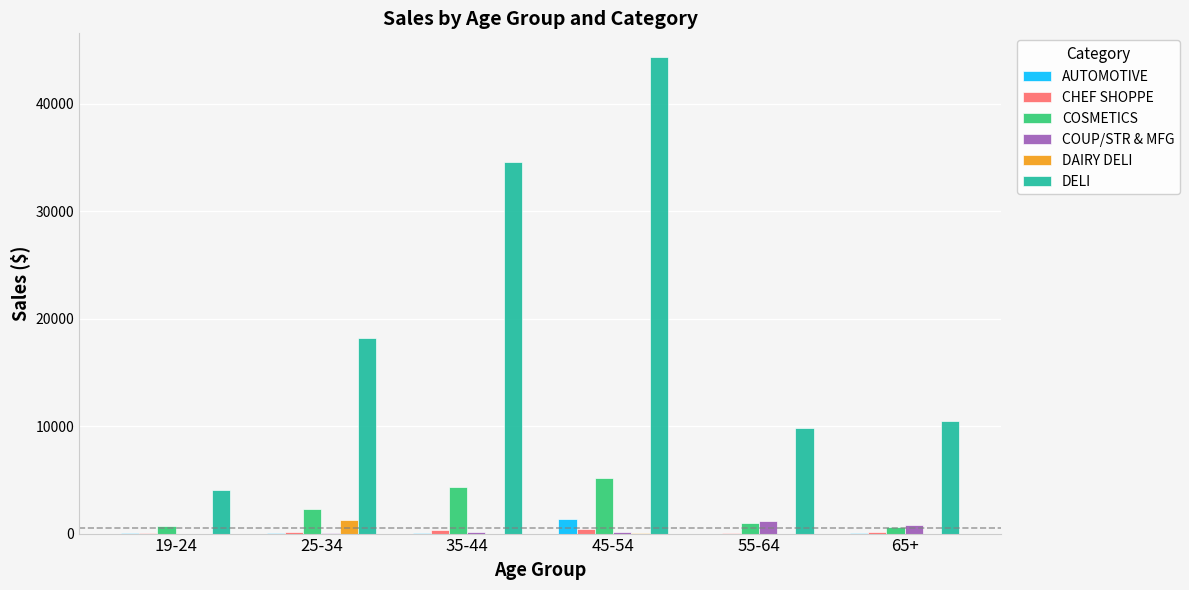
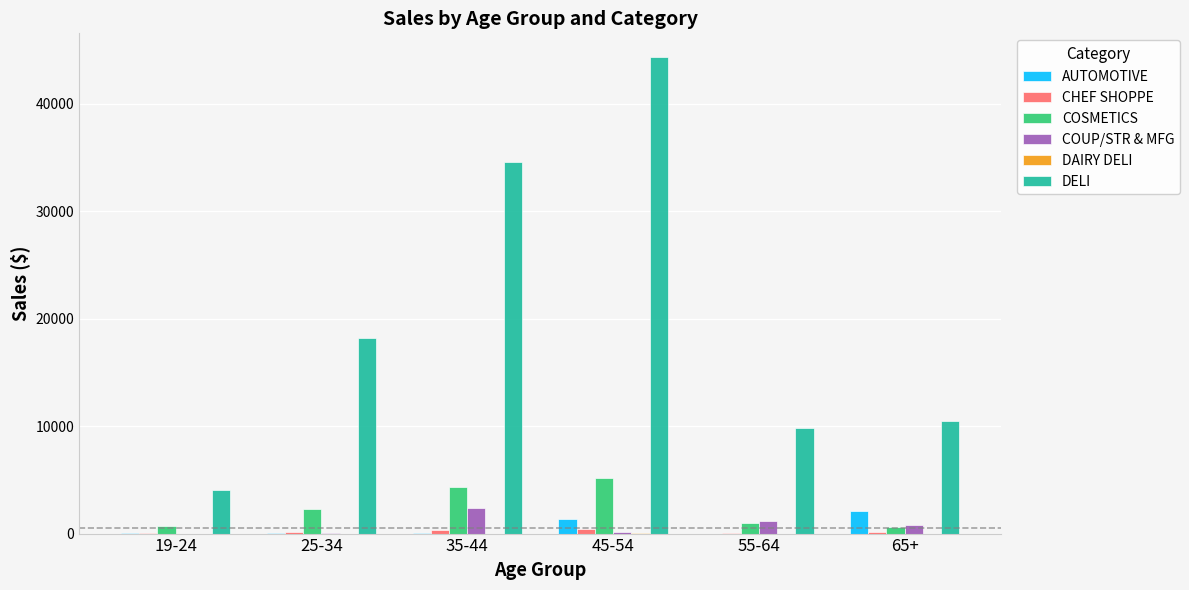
  {
    "AUTOMOTIVE": {
      "45-54": 1400,
      "55-64": 0,
-     "65+": 0
+     "65+": 2100
    },
    "CHEF SHOPPE": {
      "35-44": 300,
      "45-54": 400
    },
    "COUP/STR & MFG": {
-     "35-44": 100,
+     "35-44": 2400,
      "55-64": 1200,
      "65+": 800
    },
    "DAIRY DELI": {
-     "25-34": 1300
+     "25-34": 0
    }
  }
